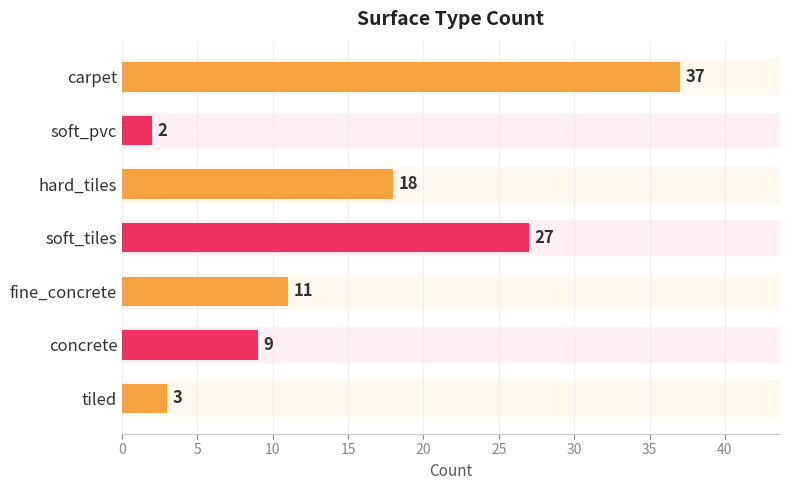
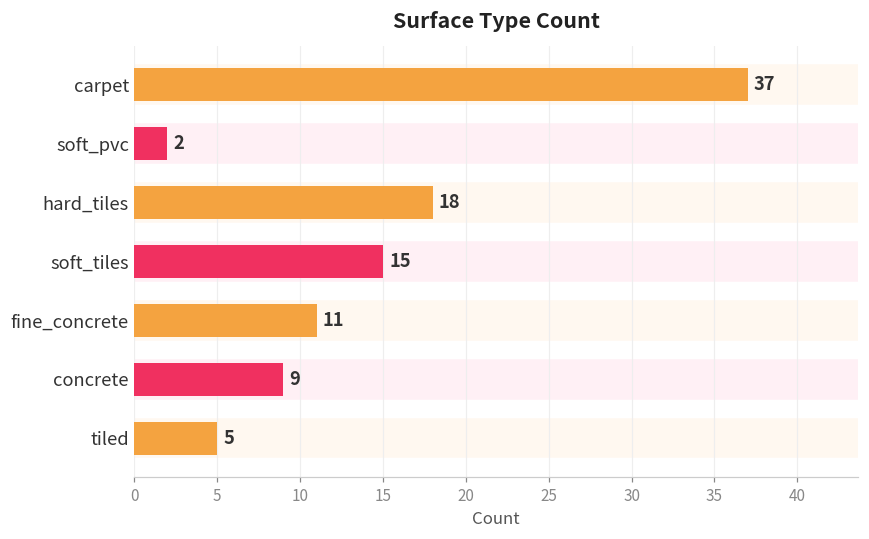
  {
    "carpet": 37,
    "soft_pvc": 2,
    "hard_tiles": 18,
-   "soft_tiles": 27,
+   "soft_tiles": 15,
    "fine_concrete": 11,
    "concrete": 9,
-   "tiled": 3
+   "tiled": 5
  }
